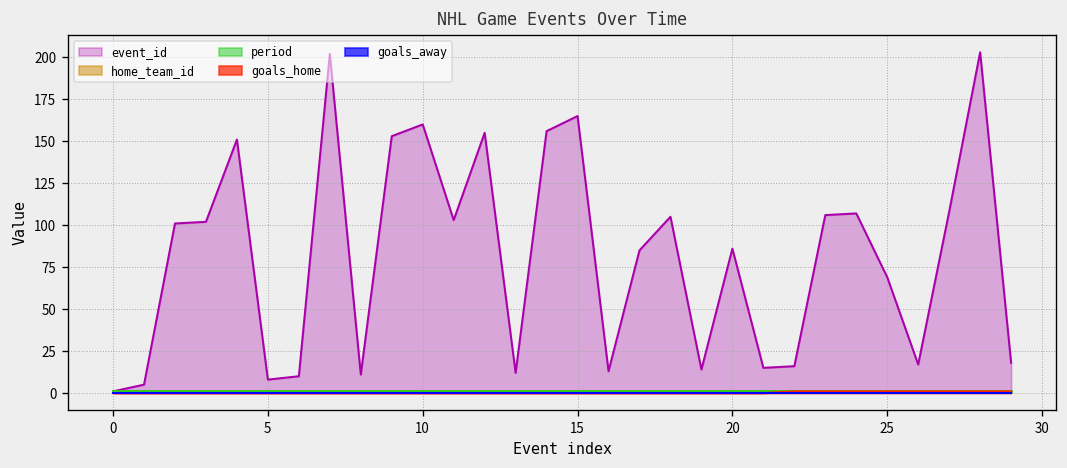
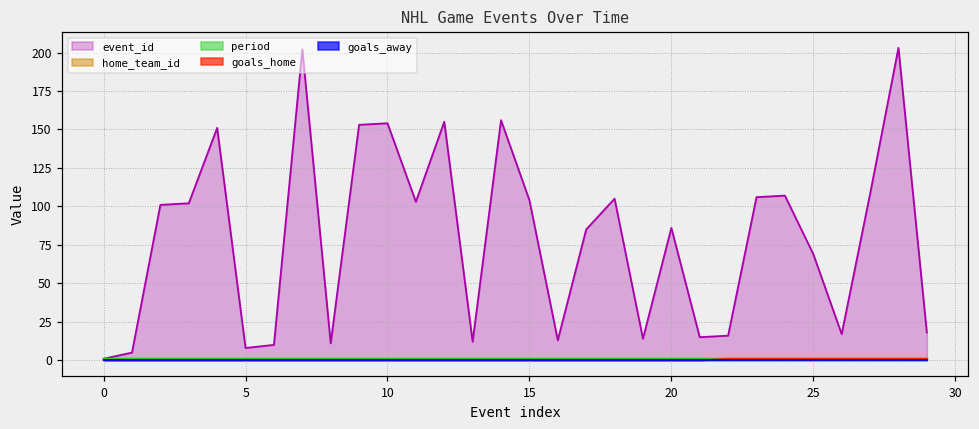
  {
    "event_id": {
      "5": 8,
-     "10": 160,
-     "15": 165,
+     "10": 154,
+     "15": 104,
      "20": 86,
      "25": 69
    }
  }
